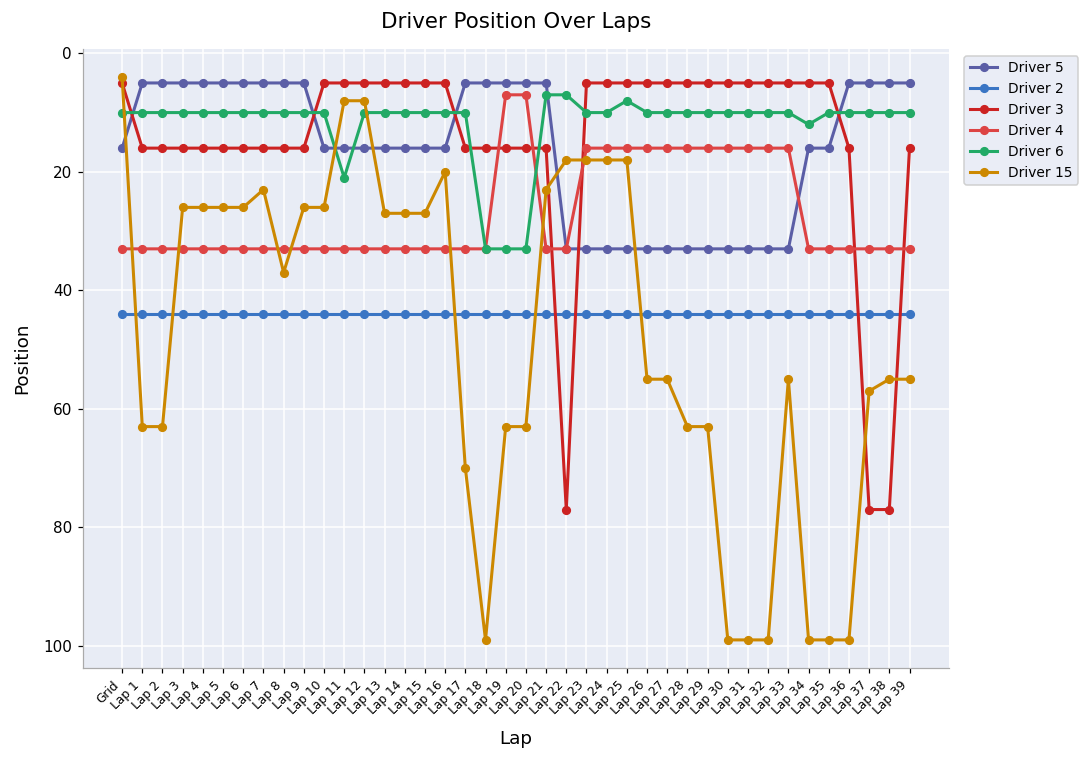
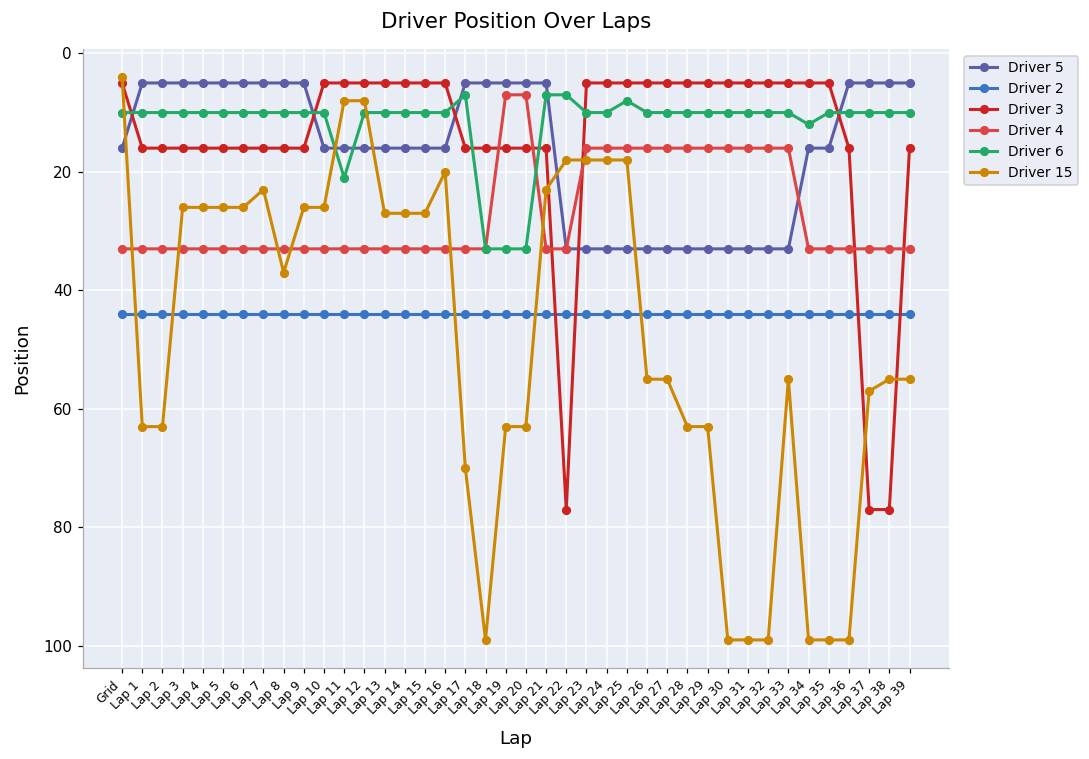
  {
    "Driver 6": {
      "Grid": 10,
      "Lap 1": 10,
      "Lap 2": 10,
      "Lap 3": 10,
      "Lap 4": 10,
      "Lap 5": 10,
      "Lap 6": 10,
      "Lap 7": 10,
      "Lap 8": 10,
      "Lap 9": 10,
      "Lap 10": 10,
      "Lap 11": 21,
      "Lap 12": 10,
      "Lap 13": 10,
      "Lap 14": 10,
      "Lap 15": 10,
      "Lap 16": 10,
-     "Lap 17": 10,
+     "Lap 17": 7,
      "Lap 19": 33,
      "Lap 20": 33,
      "Lap 21": 7,
      "Lap 22": 7,
      "Lap 23": 10,
      "Lap 24": 10,
      "Lap 25": 8,
      "Lap 26": 10,
      "Lap 27": 10,
      "Lap 28": 10,
      "Lap 29": 10,
      "Lap 30": 10,
      "Lap 31": 10,
      "Lap 32": 10,
      "Lap 33": 10,
      "Lap 34": 12,
      "Lap 35": 10,
      "Lap 36": 10,
      "Lap 37": 10,
      "Lap 38": 10,
      "Lap 39": 10
    },
    "Driver 15": {
      "Grid": 4,
      "Lap 1": 63,
      "Lap 2": 63,
      "Lap 3": 26,
      "Lap 4": 26,
      "Lap 5": 26,
      "Lap 6": 26,
      "Lap 7": 23,
      "Lap 8": 37,
      "Lap 9": 26,
      "Lap 10": 26,
      "Lap 11": 8,
      "Lap 12": 8,
      "Lap 13": 27,
      "Lap 14": 27,
      "Lap 15": 27,
      "Lap 16": 20,
      "Lap 17": 70,
      "Lap 18": 99,
      "Lap 19": 63,
      "Lap 20": 63,
      "Lap 21": 23,
      "Lap 22": 18,
      "Lap 23": 18,
      "Lap 24": 18,
      "Lap 25": 18,
      "Lap 26": 55,
      "Lap 27": 55,
      "Lap 28": 63,
      "Lap 29": 63,
      "Lap 30": 99,
      "Lap 31": 99,
      "Lap 32": 99,
      "Lap 33": 55,
      "Lap 34": 99,
      "Lap 35": 99,
      "Lap 36": 99,
      "Lap 37": 57,
      "Lap 38": 55,
      "Lap 39": 55
    }
  }
